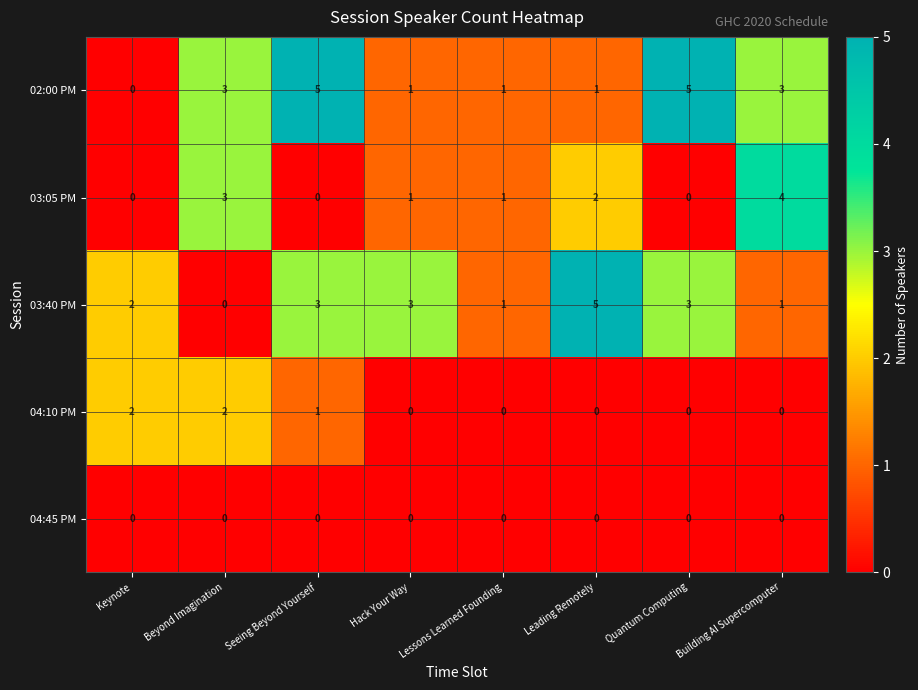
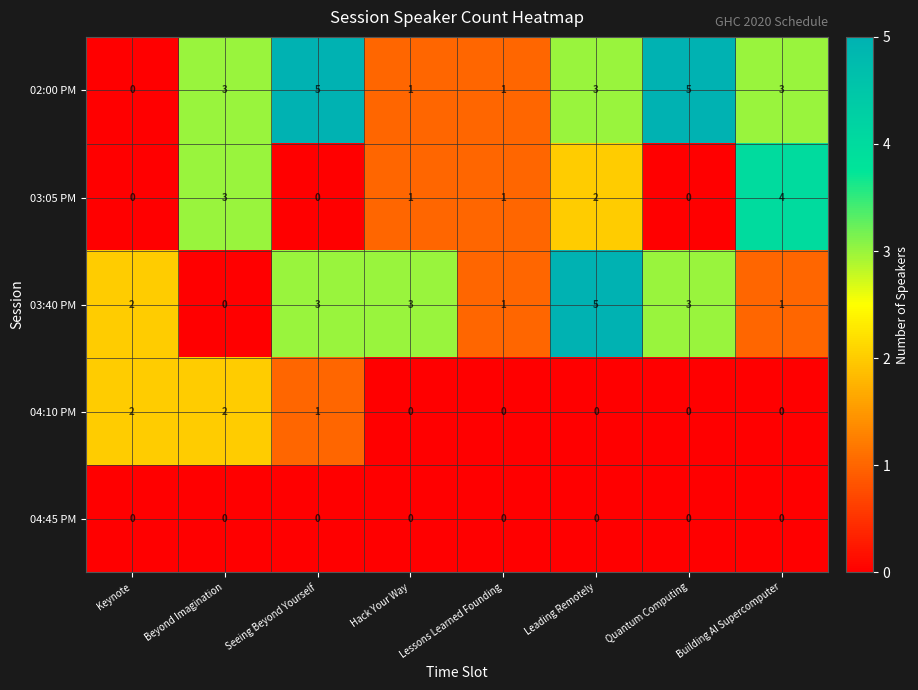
  {
    "02:00 PM": {
      "Keynote": 0,
      "Beyond Imagination": 3,
      "Seeing Beyond Yourself": 5,
      "Hack Your Way": 1,
      "Lessons Learned Founding": 1,
-     "Leading Remotely": 1,
+     "Leading Remotely": 3,
      "Quantum Computing": 5,
      "Building AI Supercomputer": 3
    },
    "03:05 PM": {
      "Keynote": 0,
      "Beyond Imagination": 3,
      "Seeing Beyond Yourself": 0,
      "Hack Your Way": 1,
      "Lessons Learned Founding": 1,
      "Leading Remotely": 2,
      "Quantum Computing": 0,
      "Building AI Supercomputer": 4
    },
    "03:40 PM": {
      "Keynote": 2,
      "Beyond Imagination": 0,
      "Seeing Beyond Yourself": 3,
      "Hack Your Way": 3,
      "Lessons Learned Founding": 1,
      "Leading Remotely": 5,
      "Quantum Computing": 3,
      "Building AI Supercomputer": 1
    },
    "04:10 PM": {
      "Keynote": 2,
      "Beyond Imagination": 2,
      "Seeing Beyond Yourself": 1,
      "Hack Your Way": 0,
      "Lessons Learned Founding": 0,
      "Leading Remotely": 0,
      "Quantum Computing": 0,
      "Building AI Supercomputer": 0
    },
    "04:45 PM": {
      "Keynote": 0,
      "Beyond Imagination": 0,
      "Seeing Beyond Yourself": 0,
      "Hack Your Way": 0,
      "Lessons Learned Founding": 0,
      "Leading Remotely": 0,
      "Quantum Computing": 0,
      "Building AI Supercomputer": 0
    }
  }
